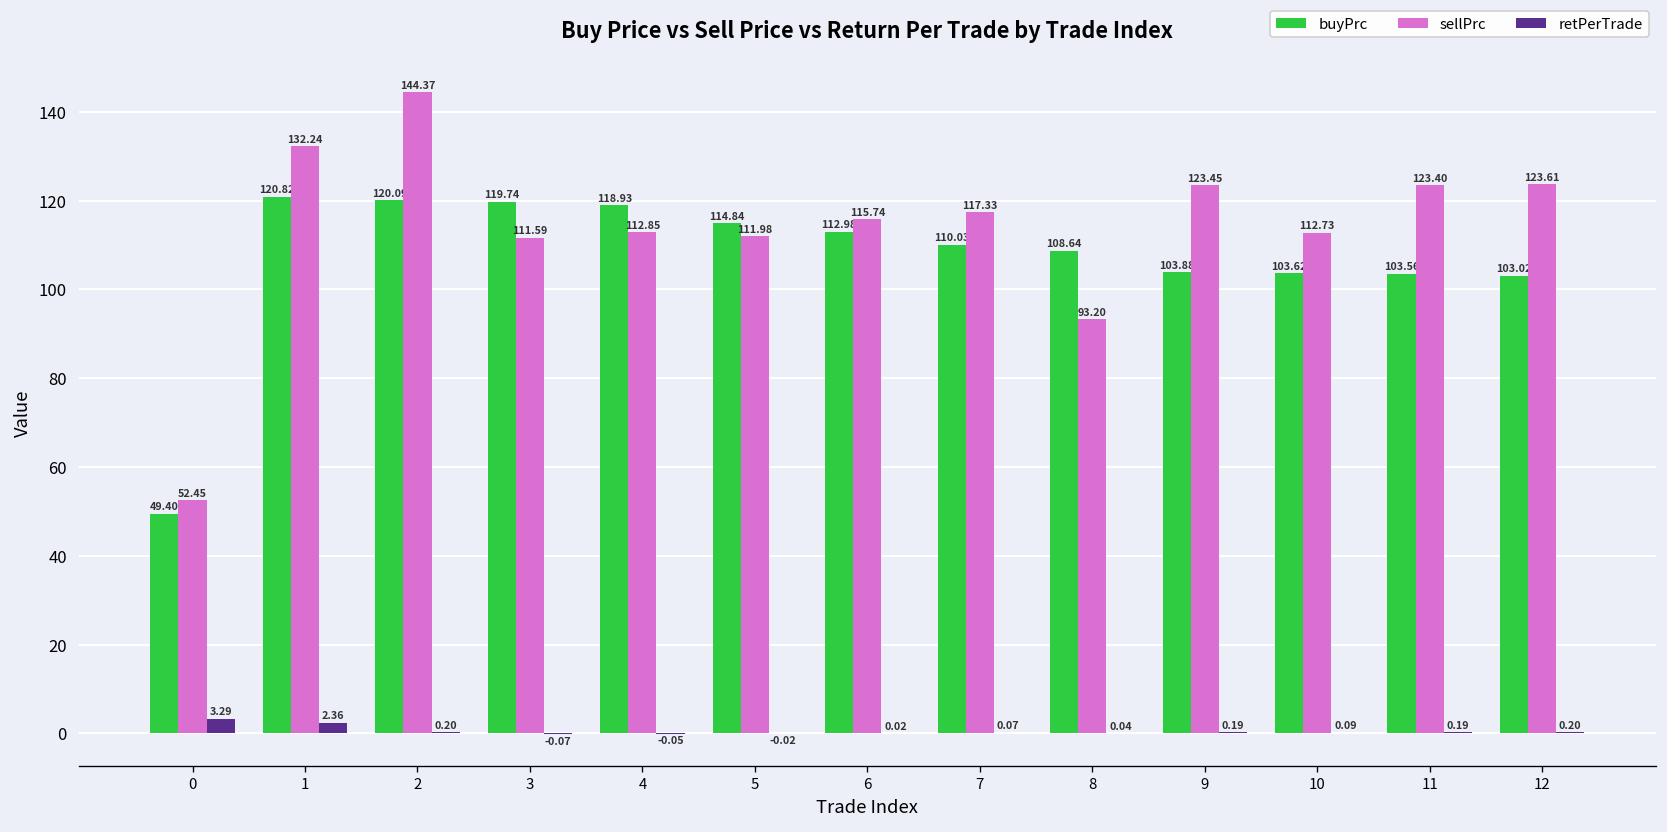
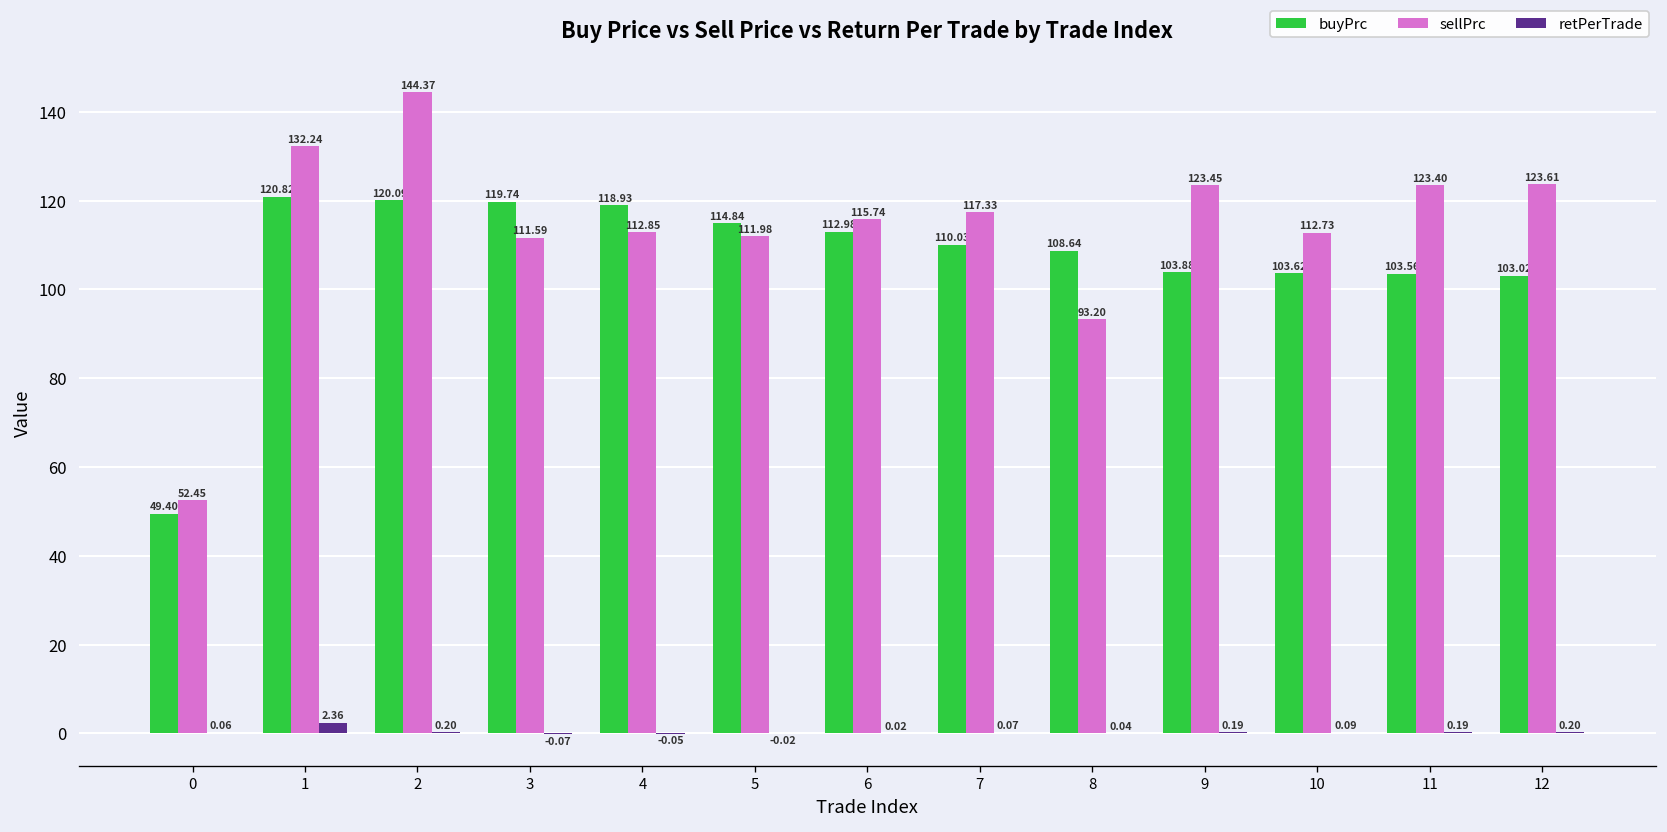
  {
    "buyPrc": {
      "0": 49.40,
      "1": 120.82,
      "2": 120.09,
      "3": 119.74,
      "4": 118.93,
      "5": 114.84,
      "6": 112.98,
      "7": 110.03,
      "8": 108.64,
      "9": 103.88,
      "10": 103.62,
      "11": 103.56,
      "12": 103.02
    },
    "sellPrc": {
      "0": 52.45,
      "1": 132.24,
      "2": 144.37,
      "3": 111.59,
      "4": 112.85,
      "5": 111.98,
      "6": 115.74,
      "7": 117.33,
      "8": 93.20,
      "9": 123.45,
      "10": 112.73,
      "11": 123.40,
      "12": 123.61
    },
    "retPerTrade": {
-     "0": 3.29,
+     "0": 0.06,
      "1": 2.36,
      "2": 0.20,
      "3": -0.07,
      "4": -0.05,
      "5": -0.02,
      "6": 0.02,
      "7": 0.07,
      "8": 0.04,
      "9": 0.19,
      "10": 0.09,
      "11": 0.19,
      "12": 0.20
    }
  }
